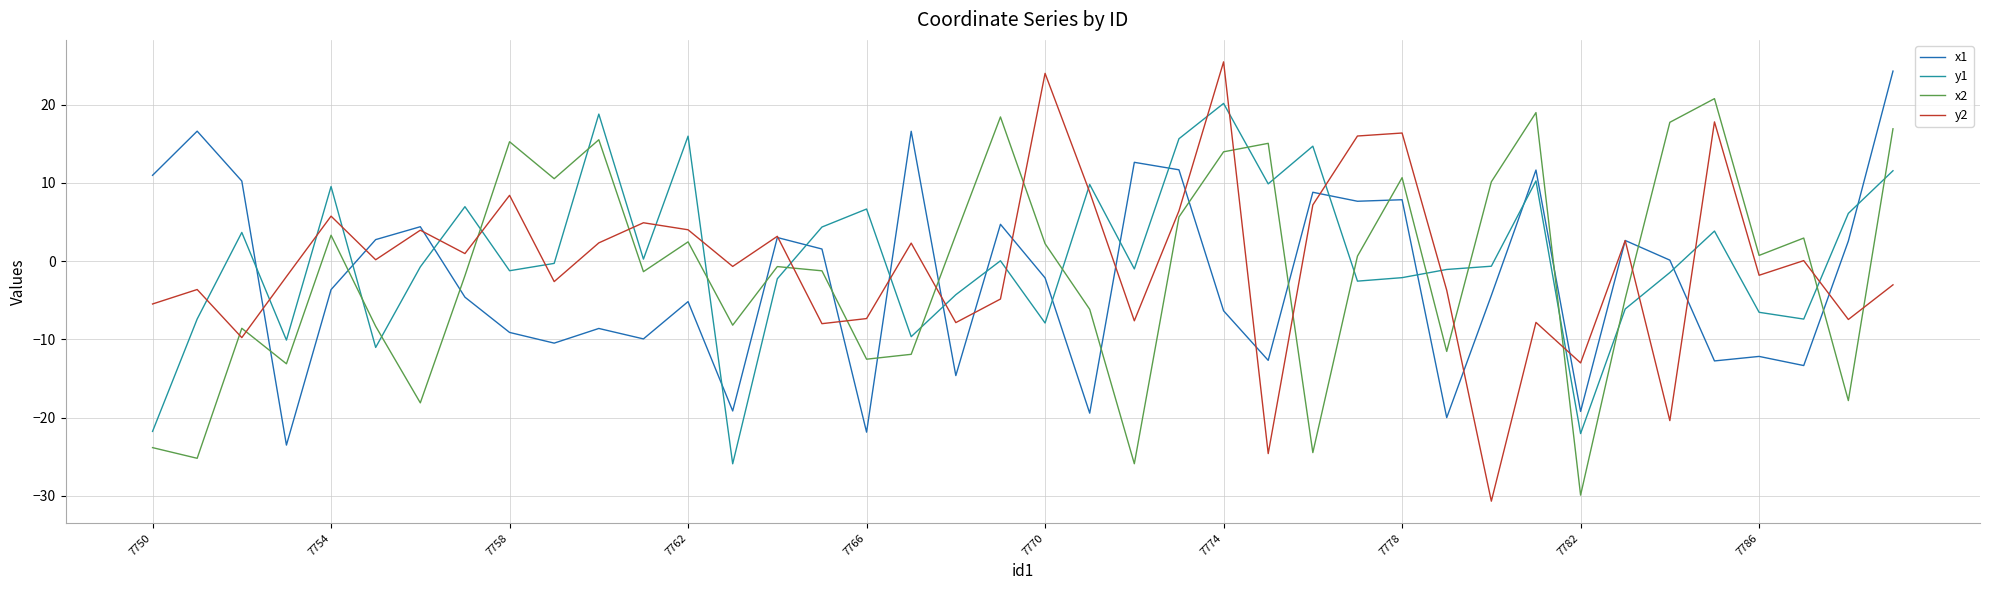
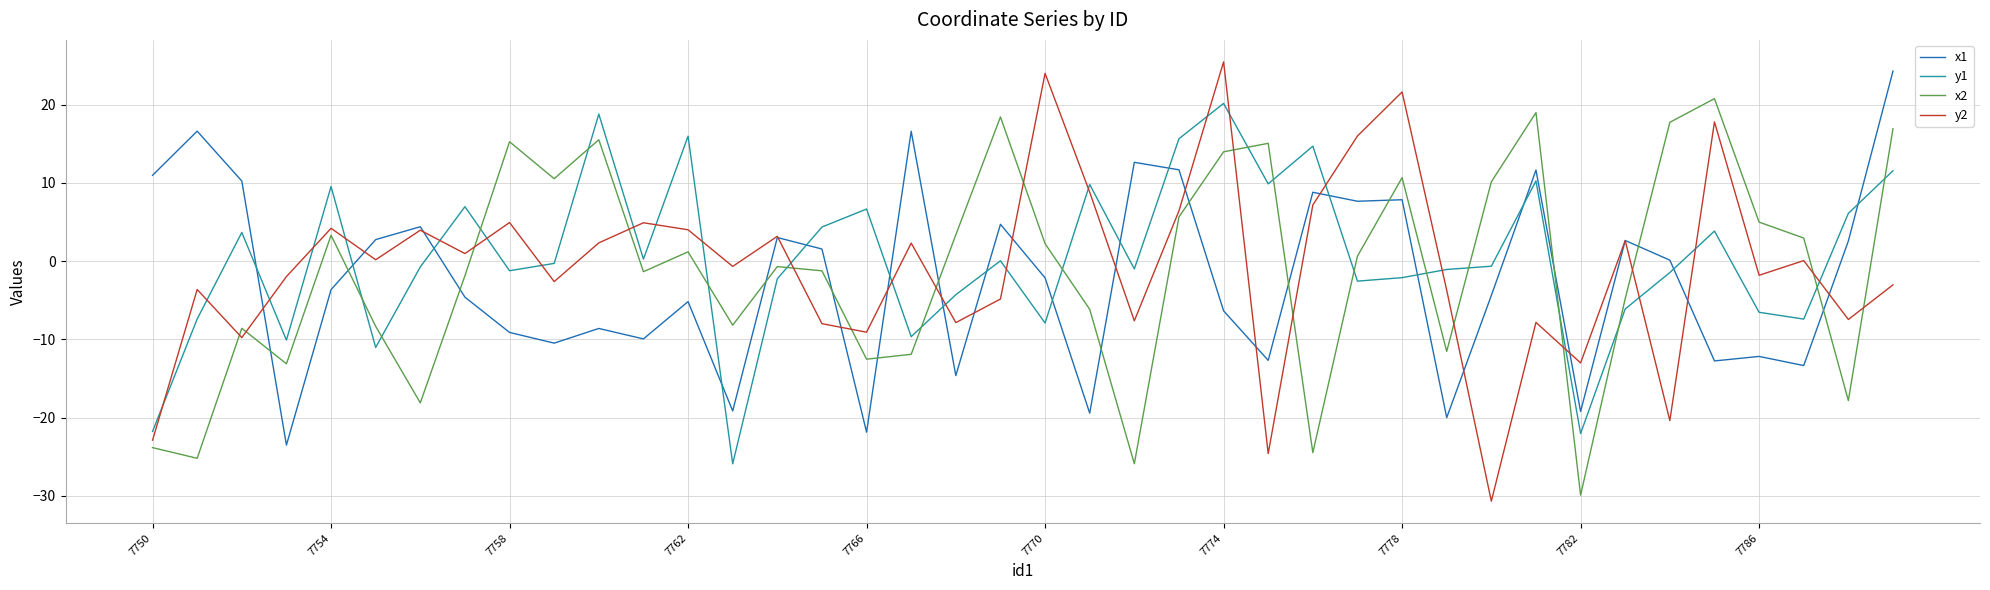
  {
    "x2": {
      "7750": -24,
      "7754": 3,
      "7758": 15,
-     "7762": 2,
+     "7762": 1,
      "7766": -13,
      "7770": 2,
      "7774": 14,
      "7778": 11,
      "7782": -30,
-     "7786": 1
+     "7786": 5
    },
    "y2": {
-     "7750": -5,
-     "7754": 6,
-     "7758": 8,
+     "7750": -23,
+     "7754": 4,
+     "7758": 5,
      "7762": 4,
-     "7766": -7,
+     "7766": -9,
      "7770": 24,
      "7774": 25,
-     "7778": 16,
+     "7778": 22,
      "7782": -13,
      "7786": -2
    }
  }
